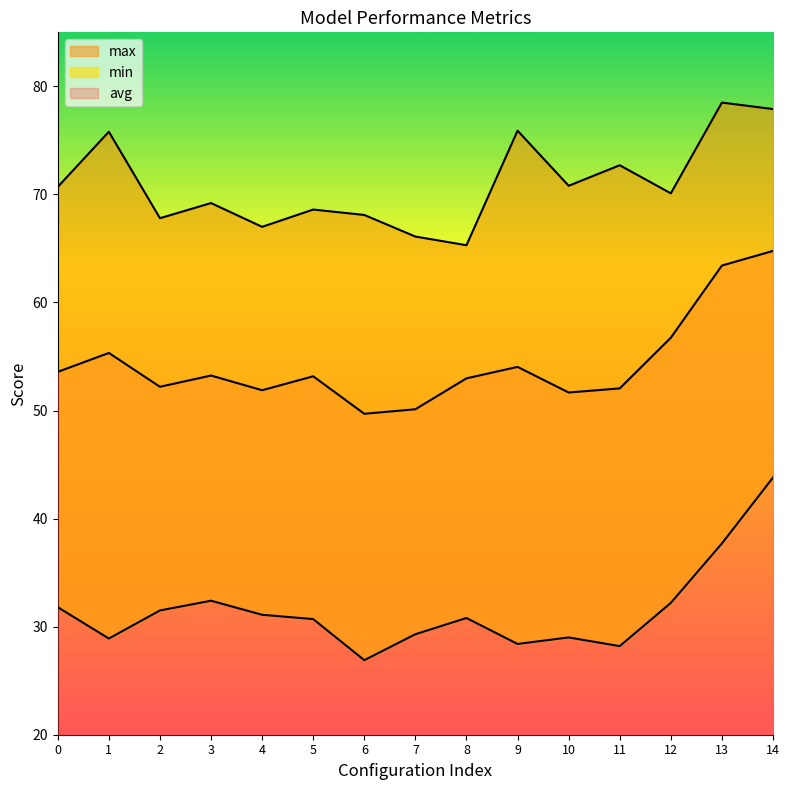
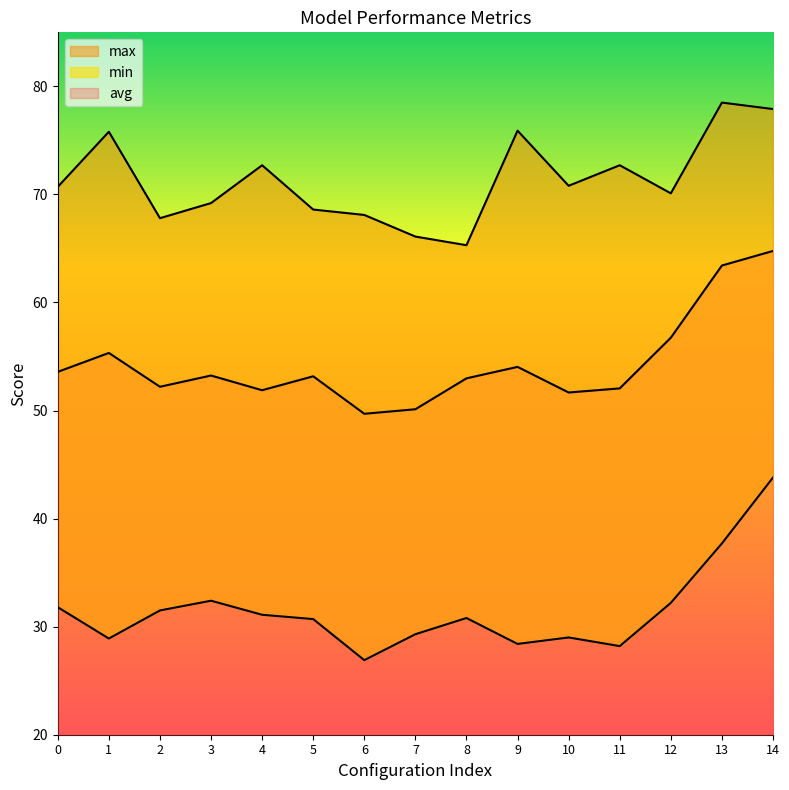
  {
    "max": {
      "0": 70.7,
      "1": 75.8,
      "2": 67.8,
      "3": 69.2,
-     "4": 67.0,
+     "4": 72.7,
      "5": 68.6,
      "6": 68.1,
      "7": 66.1,
      "8": 65.3,
      "9": 75.9,
      "10": 70.8,
      "11": 72.7,
      "12": 70.1,
      "13": 78.5,
      "14": 77.9
    },
    "avg": {
      "0": 53.6,
      "1": 55.3,
      "2": 52.2,
      "3": 53.2,
      "4": 51.9,
      "5": 53.2,
      "6": 49.7,
      "7": 50.1,
      "8": 53.0,
      "9": 54.0,
      "10": 51.7,
      "11": 52.1,
      "12": 56.7,
      "13": 63.4,
      "14": 64.8
    }
  }
